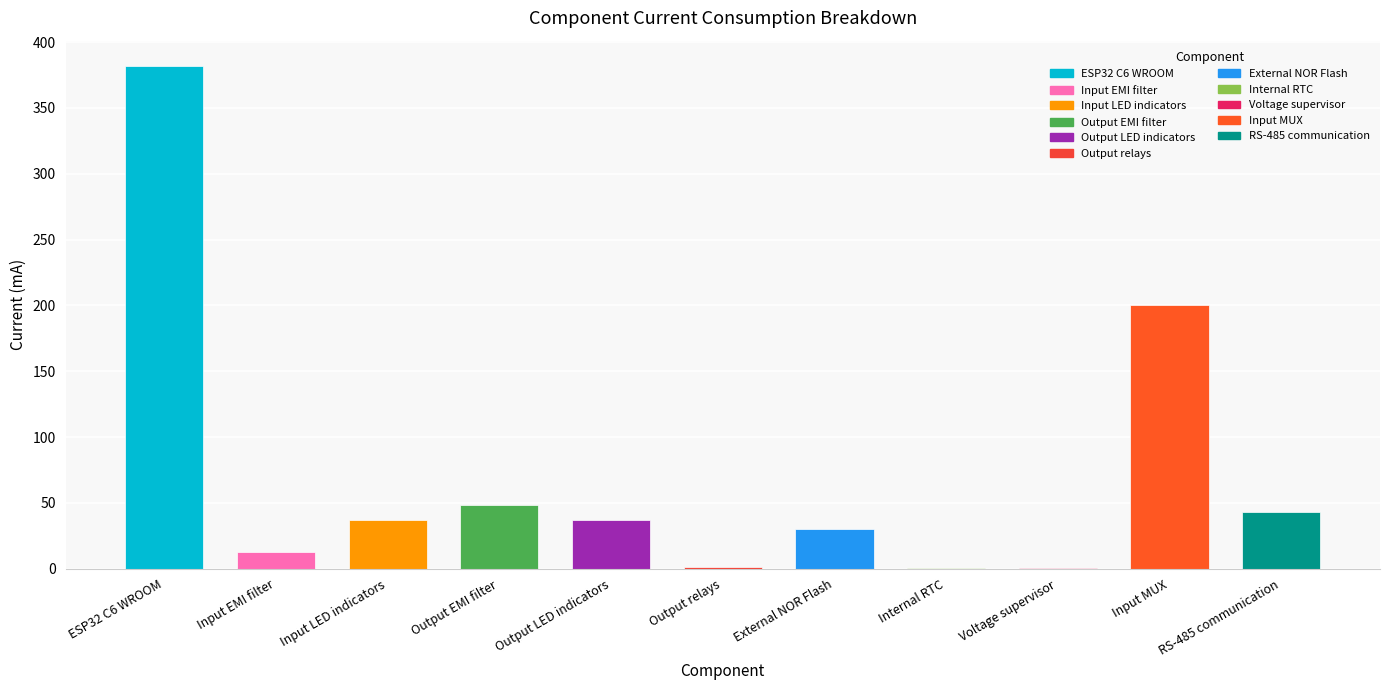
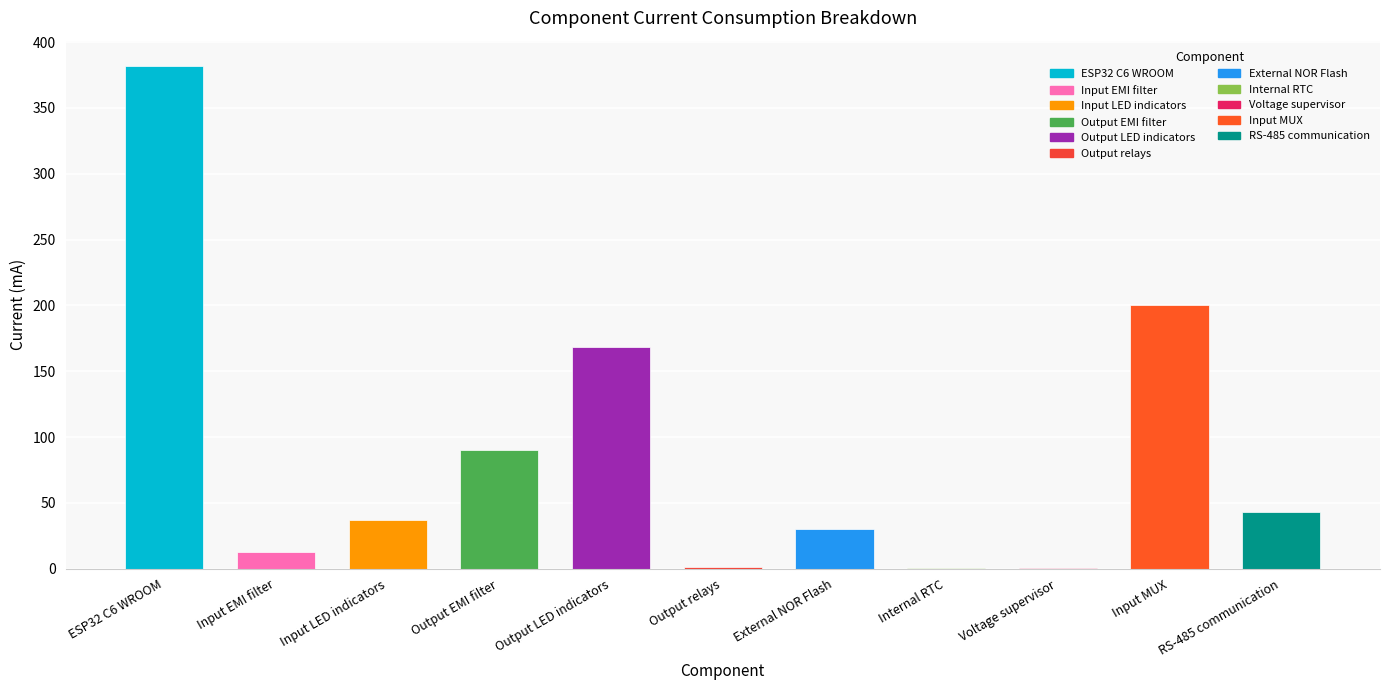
  {
    "ESP32 C6 WROOM": 382,
    "Input EMI filter": 12,
    "Input LED indicators": 37,
-   "Output EMI filter": 49,
-   "Output LED indicators": 37,
+   "Output EMI filter": 90,
+   "Output LED indicators": 168,
    "External NOR Flash": 30,
    "Input MUX": 200,
    "RS-485 communication": 43
  }
